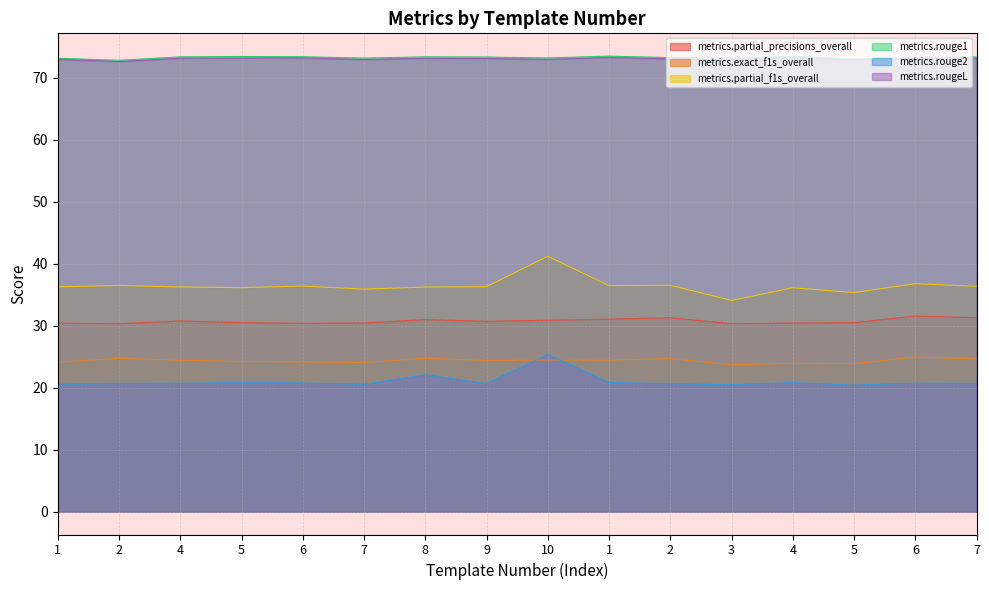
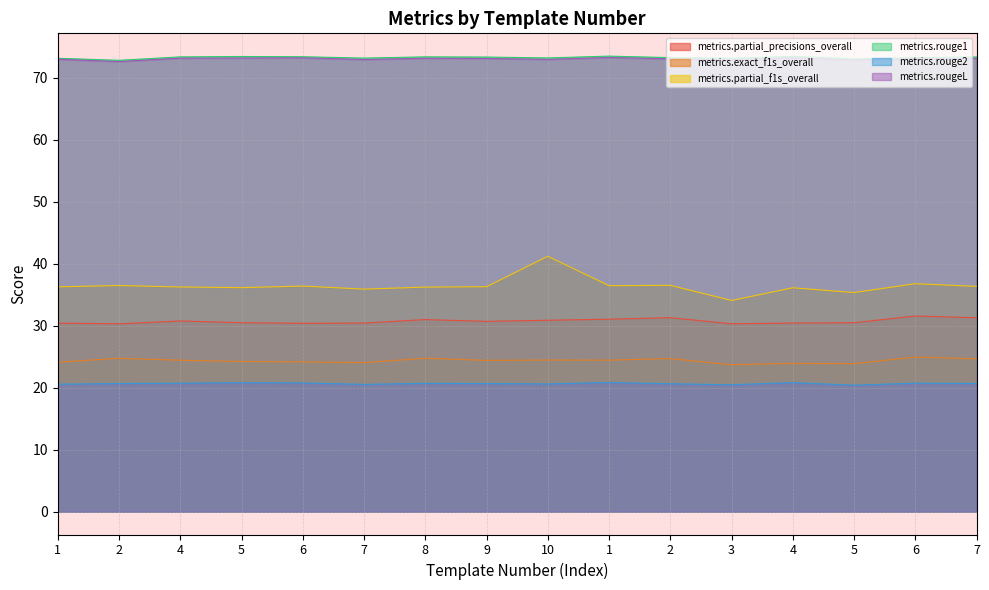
  {
    "metrics.partial_f1s_overall": {
      "8": 36,
      "9": 36,
      "10": 41,
      "3": 34
    },
    "metrics.rouge2": {
-     "8": 22,
+     "8": 21,
      "9": 21,
-     "10": 25,
+     "10": 21,
      "3": 20
    }
  }
